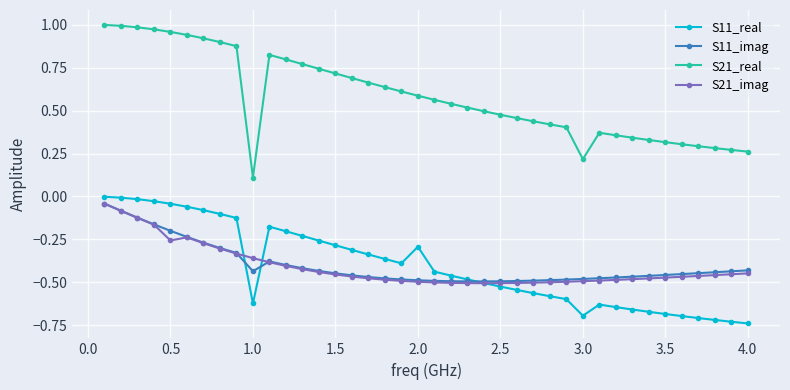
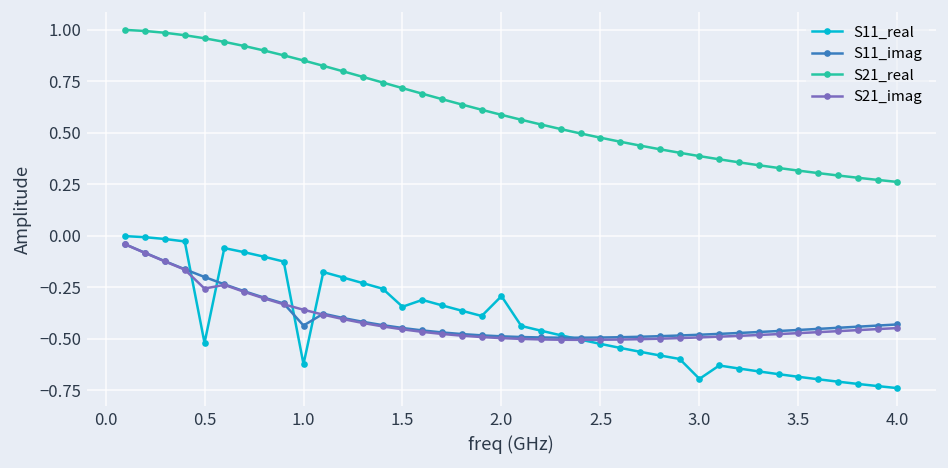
  {
    "S11_real": {
-     "0.5": -0.04,
+     "0.5": -0.52,
      "1.0": -0.62,
-     "1.5": -0.28,
+     "1.5": -0.34,
      "2.0": -0.29,
      "2.5": -0.52,
      "3.0": -0.69,
      "3.5": -0.68,
      "4.0": -0.74
    },
    "S11_imag": {
      "0.5": -0.20,
      "1.0": -0.44,
      "3.5": -0.46,
      "4.0": -0.43
    },
    "S21_real": {
      "0.5": 0.96,
-     "1.0": 0.11,
+     "1.0": 0.85,
      "1.5": 0.72,
      "2.0": 0.59,
      "2.5": 0.48,
-     "3.0": 0.22,
+     "3.0": 0.39,
      "3.5": 0.32,
      "4.0": 0.26
    },
    "S21_imag": {
      "0.5": -0.26,
      "1.0": -0.36,
      "3.5": -0.47,
      "4.0": -0.45
    }
  }
